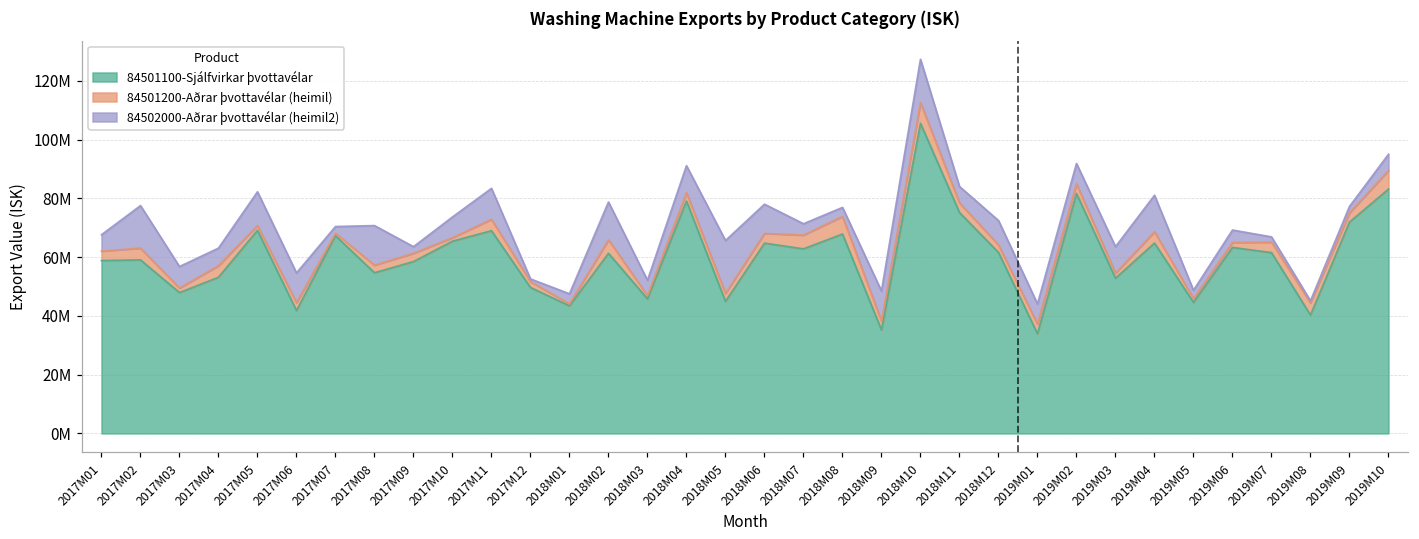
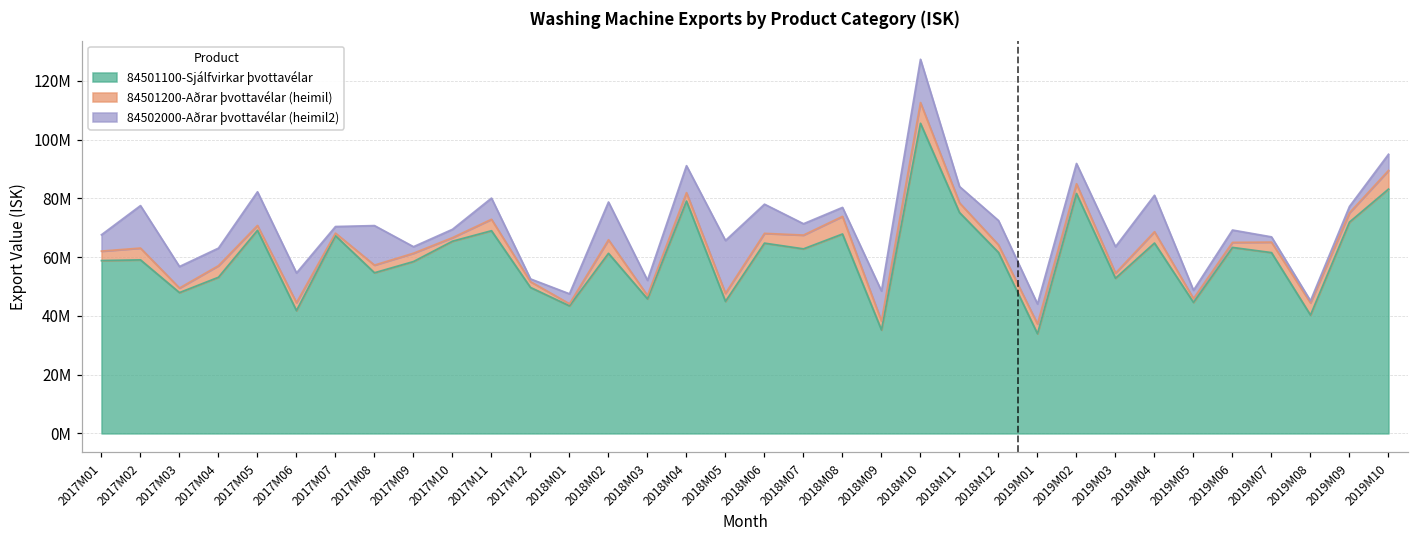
  {
    "84501100-Sjálfvirkar þvottavélar": {
      "2017M01": 59000000,
      "2017M02": 59000000,
      "2017M03": 48000000,
      "2017M04": 53000000,
      "2017M05": 69000000,
      "2017M06": 42000000,
      "2017M08": 55000000,
      "2017M09": 59000000,
      "2017M10": 65000000,
      "2017M11": 69000000,
      "2017M12": 50000000,
      "2018M02": 61000000,
      "2018M03": 46000000,
      "2018M04": 79000000,
      "2018M05": 45000000,
      "2018M06": 65000000,
      "2018M07": 63000000,
      "2018M08": 68000000,
      "2018M09": 35000000,
      "2018M10": 106000000,
      "2018M11": 75000000,
      "2018M12": 62000000,
      "2019M01": 34000000,
      "2019M02": 82000000,
      "2019M03": 53000000,
      "2019M04": 65000000,
      "2019M05": 45000000,
      "2019M06": 63000000,
      "2019M07": 62000000,
      "2019M08": 40000000,
      "2019M09": 72000000,
      "2019M10": 83000000
    },
    "84501200-Aðrar þvottavélar (heimil)": {
      "2017M01": 3000000,
      "2017M02": 4000000,
      "2017M03": 2000000,
      "2017M04": 4000000,
      "2017M05": 2000000,
      "2017M06": 3000000,
      "2017M08": 3000000,
      "2017M09": 3000000,
      "2017M10": 1000000,
      "2017M11": 4000000,
      "2017M12": 2000000,
      "2018M02": 5000000,
      "2018M03": 1000000,
      "2018M04": 3000000,
      "2018M05": 3000000,
      "2018M06": 3000000,
      "2018M07": 5000000,
      "2018M08": 6000000,
      "2018M09": 3000000,
      "2018M10": 7000000,
      "2018M11": 3000000,
      "2018M12": 3000000,
      "2019M01": 3000000,
      "2019M02": 3000000,
      "2019M03": 2000000,
      "2019M04": 4000000,
      "2019M05": 1000000,
      "2019M06": 2000000,
      "2019M07": 4000000,
      "2019M09": 3000000,
      "2019M10": 6000000
    },
    "84502000-Aðrar þvottavélar (heimil2)": {
      "2017M01": 6000000,
      "2017M02": 14000000,
      "2017M03": 7000000,
      "2017M04": 6000000,
      "2017M05": 11000000,
      "2017M06": 10000000,
      "2017M07": 2000000,
      "2017M08": 13000000,
      "2017M09": 2000000,
-     "2017M10": 7000000,
-     "2017M11": 11000000,
+     "2017M10": 3000000,
+     "2017M11": 7000000,
      "2017M12": 53000000,
      "2018M01": 3000000,
      "2018M02": 13000000,
      "2018M03": 5000000,
      "2018M04": 9000000,
      "2018M05": 18000000,
      "2018M06": 10000000,
      "2018M07": 4000000,
      "2018M08": 3000000,
      "2018M09": 10000000,
      "2018M10": 15000000,
      "2018M11": 6000000,
      "2018M12": 8000000,
      "2019M01": 7000000,
      "2019M02": 7000000,
      "2019M03": 9000000,
      "2019M04": 12000000,
      "2019M05": 3000000,
      "2019M06": 4000000,
      "2019M07": 2000000,
      "2019M09": 2000000,
      "2019M10": 6000000
    }
  }
